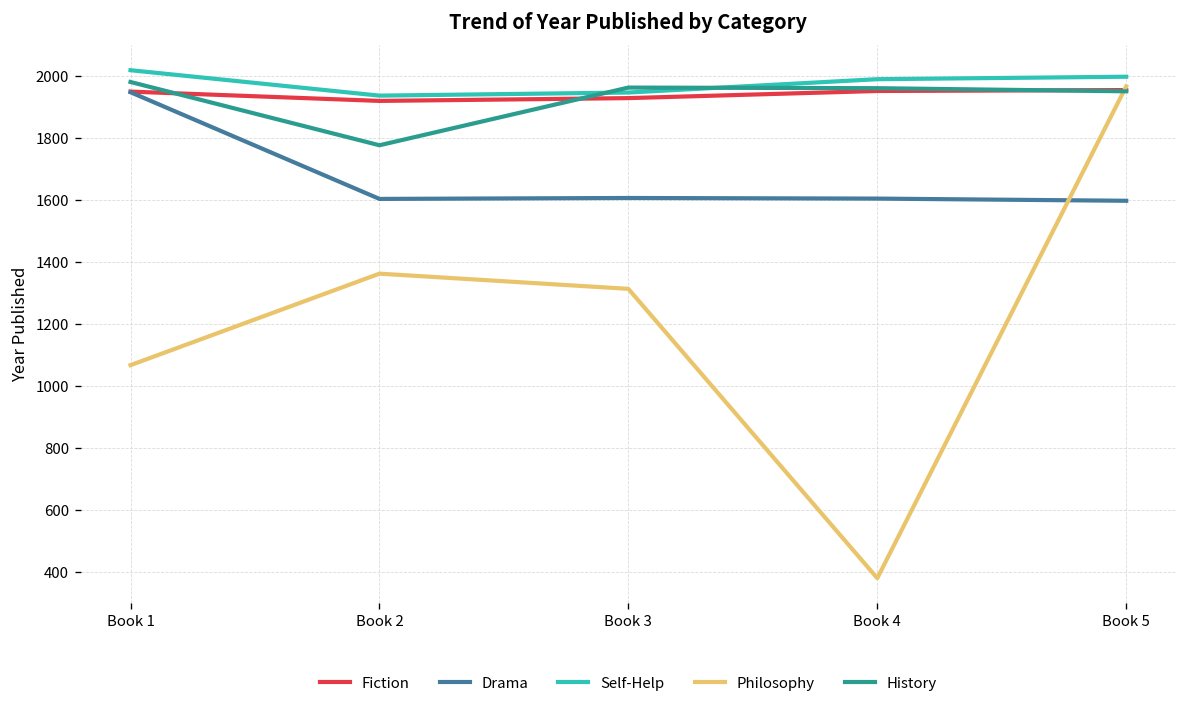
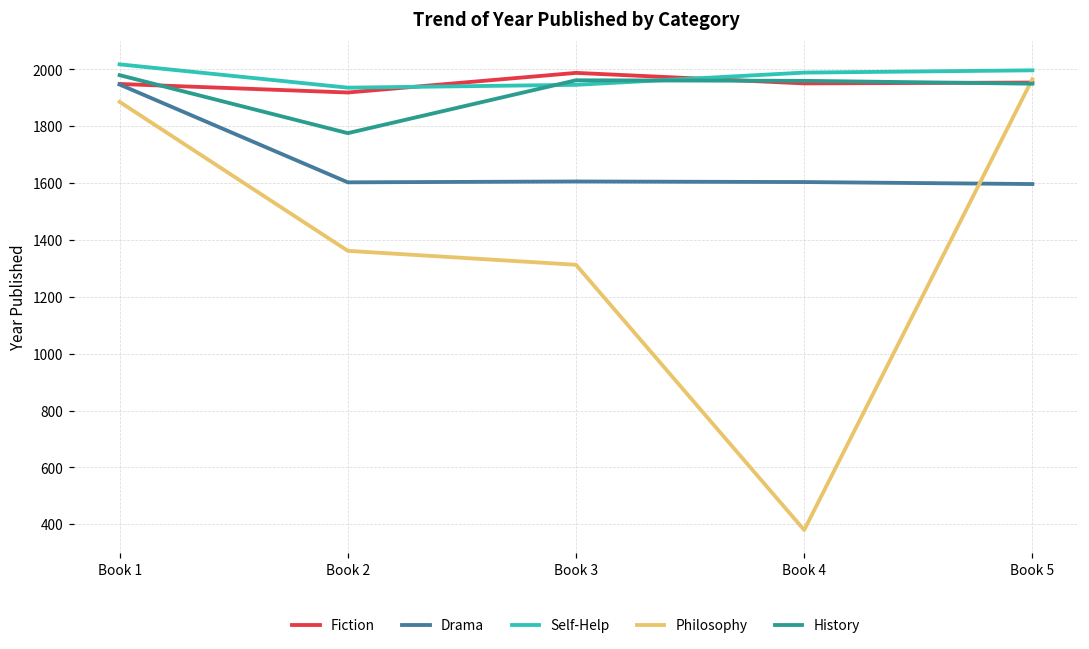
  {
    "Fiction": {
      "Book 2": 1920,
-     "Book 3": 1930
+     "Book 3": 1990
    },
    "Philosophy": {
-     "Book 1": 1070,
+     "Book 1": 1890,
      "Book 2": 1360,
      "Book 3": 1310,
      "Book 4": 380,
      "Book 5": 1970
    }
  }
